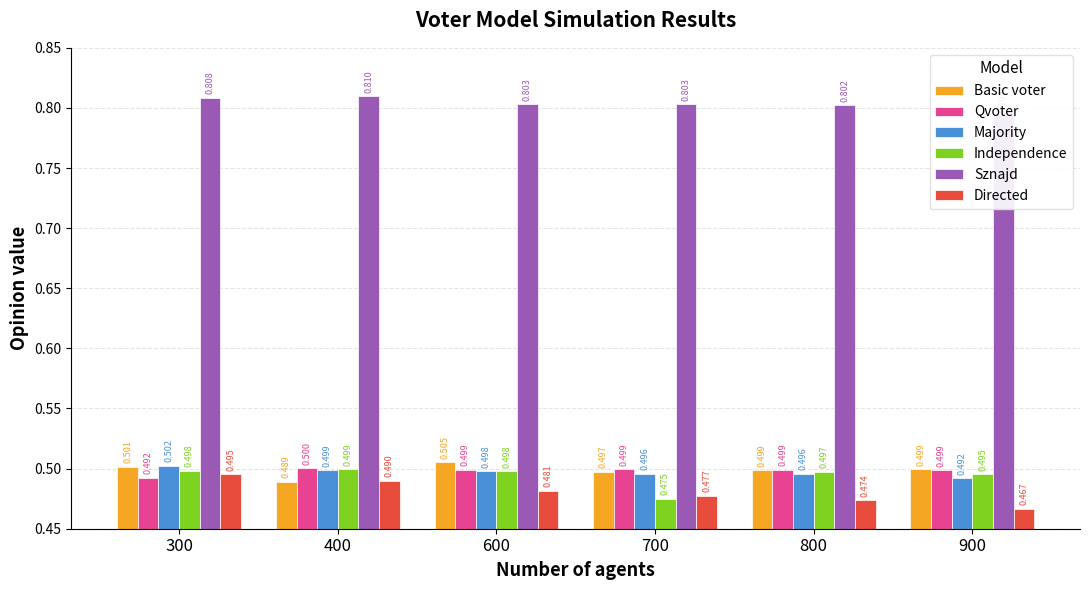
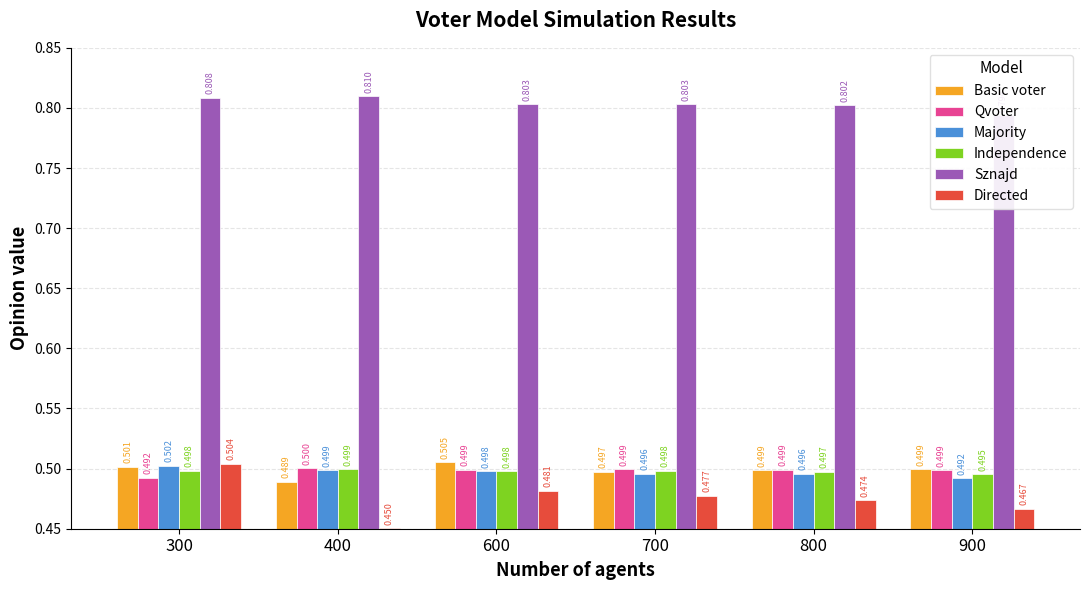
  {
    "Basic voter": {
      "300": 0.501,
      "400": 0.489,
      "600": 0.505,
      "700": 0.497,
      "800": 0.499,
      "900": 0.499
    },
    "Qvoter": {
      "300": 0.492,
      "400": 0.500,
      "600": 0.499,
      "700": 0.499,
      "800": 0.499,
      "900": 0.499
    },
    "Majority": {
      "300": 0.502,
      "400": 0.499,
      "600": 0.498,
      "700": 0.496,
      "800": 0.496,
      "900": 0.492
    },
    "Independence": {
      "300": 0.498,
      "400": 0.499,
      "600": 0.498,
-     "700": 0.475,
+     "700": 0.498,
      "800": 0.497,
      "900": 0.495
    },
    "Sznajd": {
      "300": 0.808,
      "400": 0.810,
      "600": 0.803,
      "700": 0.803,
      "800": 0.802
    },
    "Directed": {
-     "300": 0.495,
-     "400": 0.490,
+     "300": 0.504,
+     "400": 0.450,
      "600": 0.481,
      "700": 0.477,
      "800": 0.474,
      "900": 0.467
    }
  }
